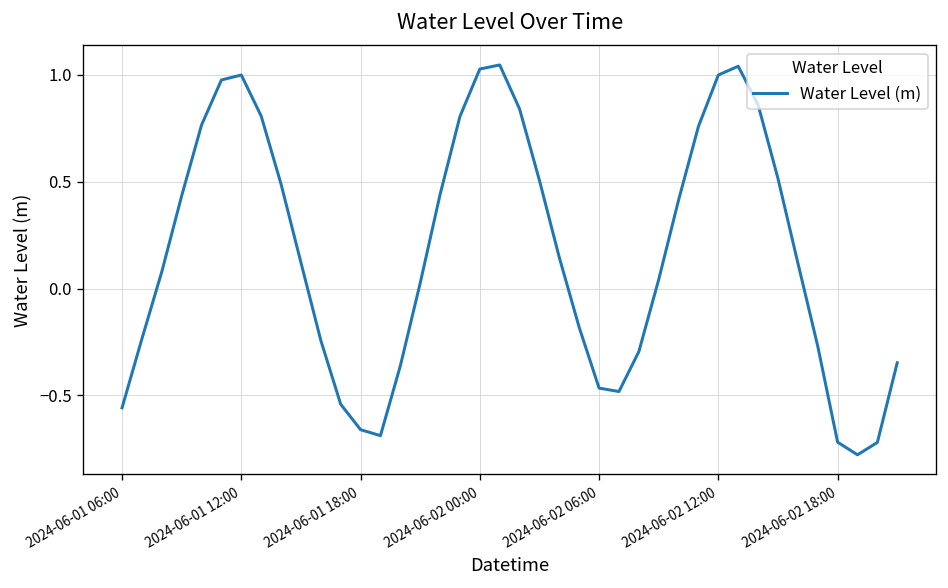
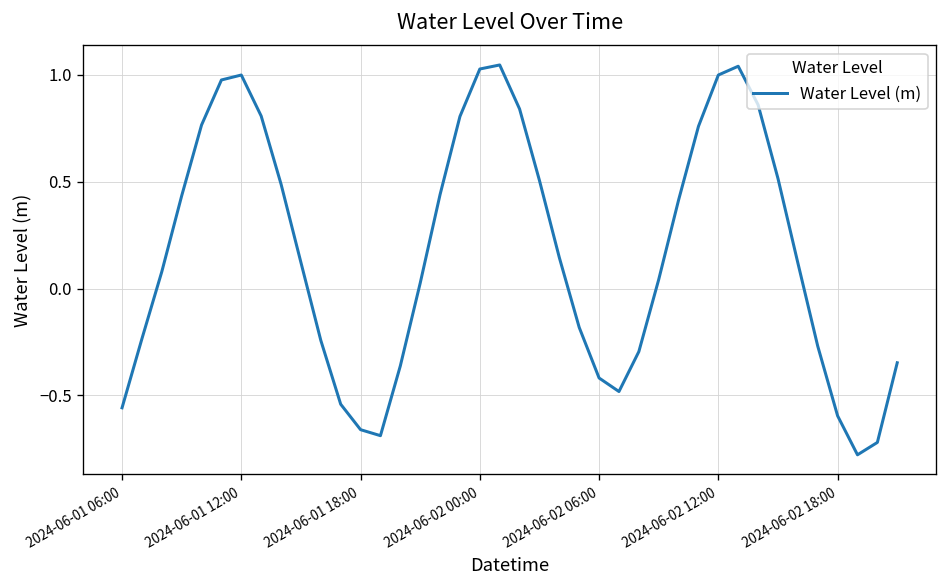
  {
    "2024-06-01 06:00": -0.56,
    "2024-06-01 12:00": 1.00,
    "2024-06-01 18:00": -0.66,
    "2024-06-02 00:00": 1.03,
-   "2024-06-02 06:00": -0.47,
+   "2024-06-02 06:00": -0.42,
    "2024-06-02 12:00": 1.00,
-   "2024-06-02 18:00": -0.72
+   "2024-06-02 18:00": -0.60
  }
